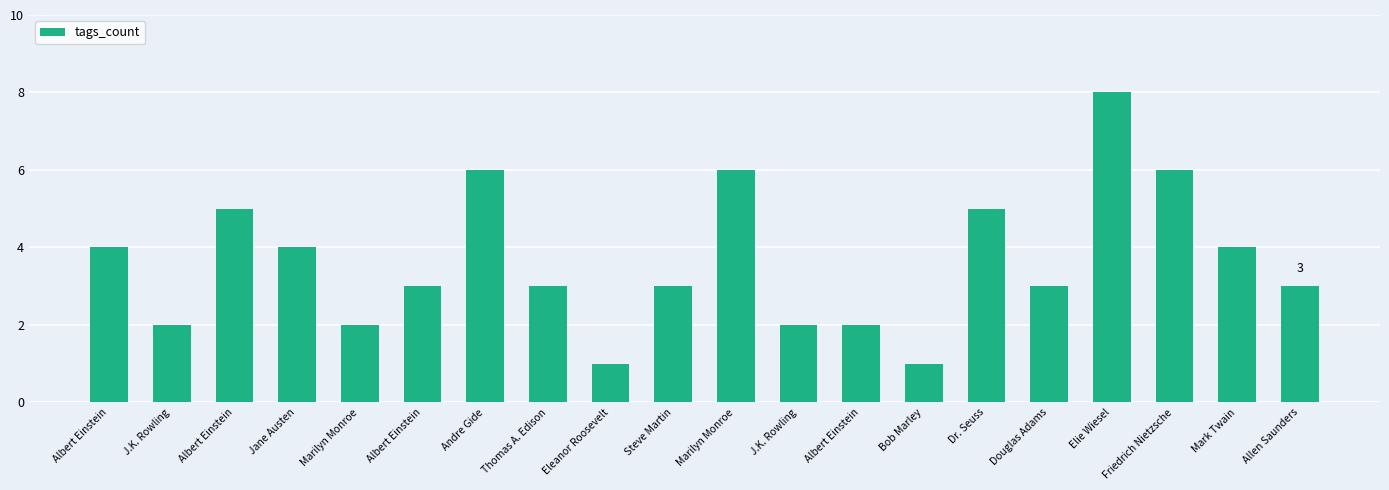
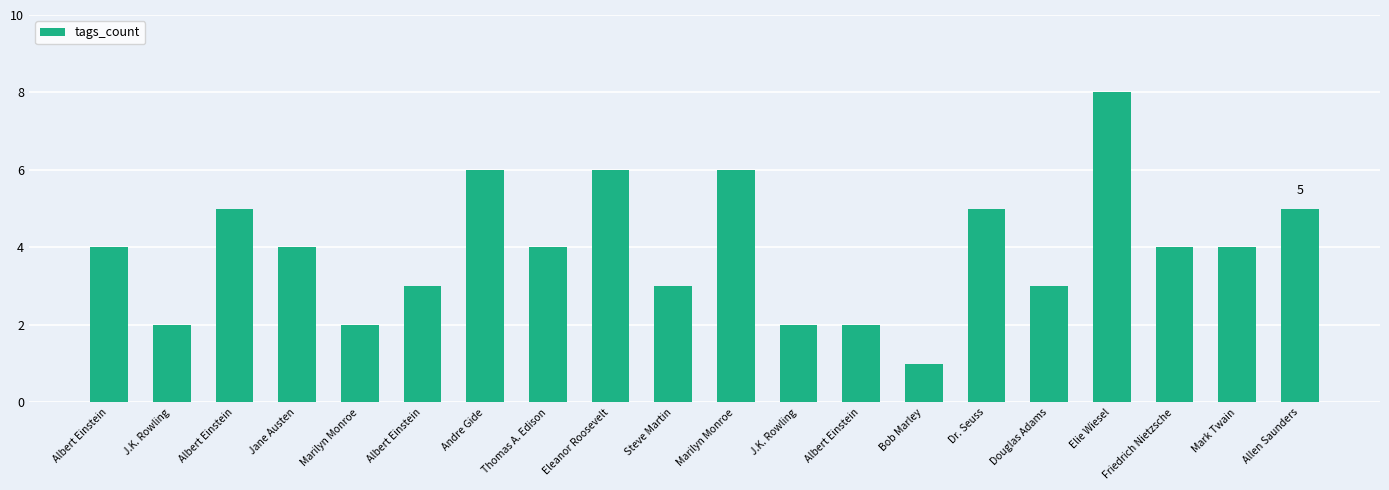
  {
-   "Thomas A. Edison": 3,
-   "Eleanor Roosevelt": 1,
-   "Friedrich Nietzsche": 6,
-   "Allen Saunders": 3
+   "Thomas A. Edison": 4,
+   "Eleanor Roosevelt": 6,
+   "Friedrich Nietzsche": 4,
+   "Allen Saunders": 5
  }
